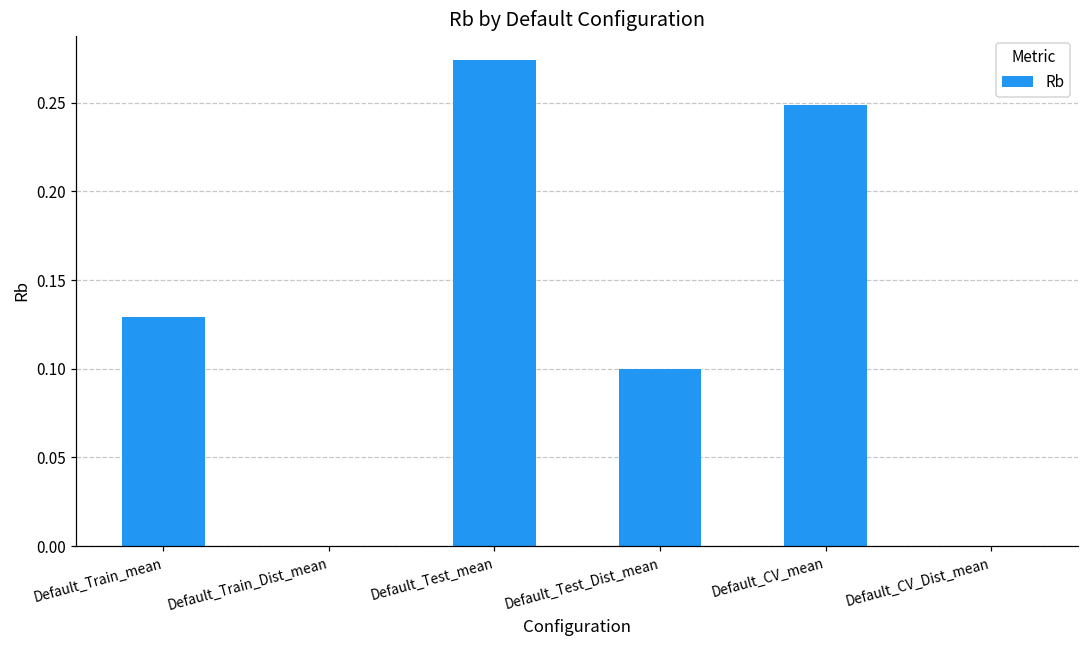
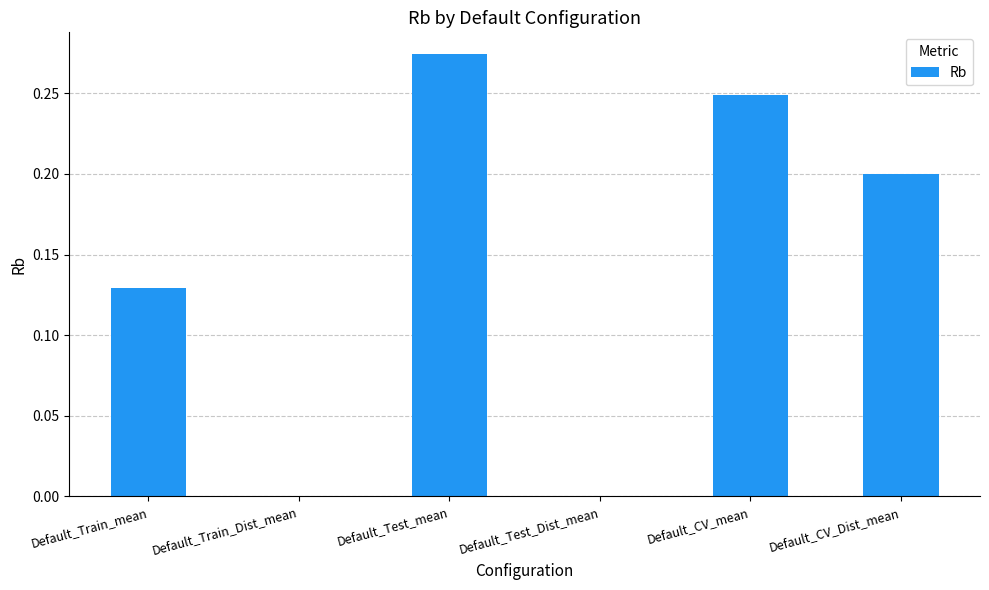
  {
    "Default_Train_mean": 0.129,
    "Default_Train_Dist_mean": 0.0,
    "Default_Test_mean": 0.274,
-   "Default_Test_Dist_mean": 0.1,
+   "Default_Test_Dist_mean": 0.0,
    "Default_CV_mean": 0.249,
-   "Default_CV_Dist_mean": 0.0
+   "Default_CV_Dist_mean": 0.2
  }
